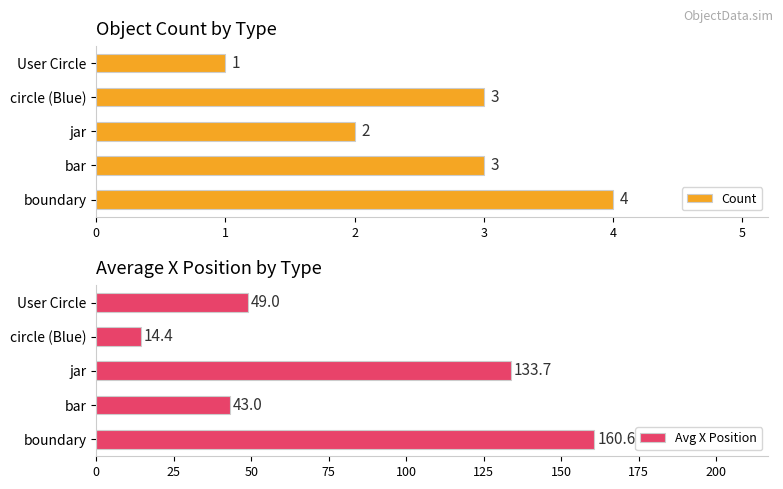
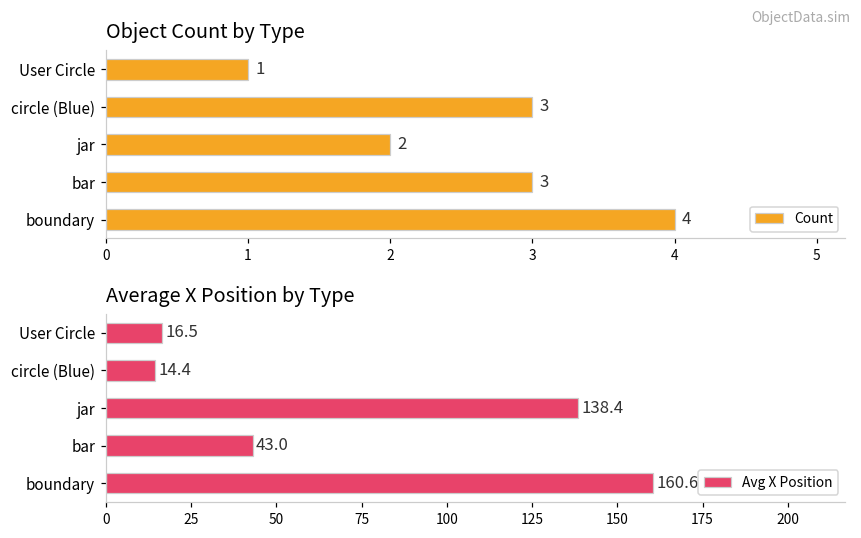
  {
    "Object Count by Type": {
      "User Circle": 1,
      "circle (Blue)": 3,
      "jar": 2,
      "bar": 3,
      "boundary": 4
    },
    "Average X Position by Type": {
-     "User Circle": 49.0,
+     "User Circle": 16.5,
      "circle (Blue)": 14.4,
-     "jar": 133.7,
+     "jar": 138.4,
      "bar": 43.0
    }
  }
